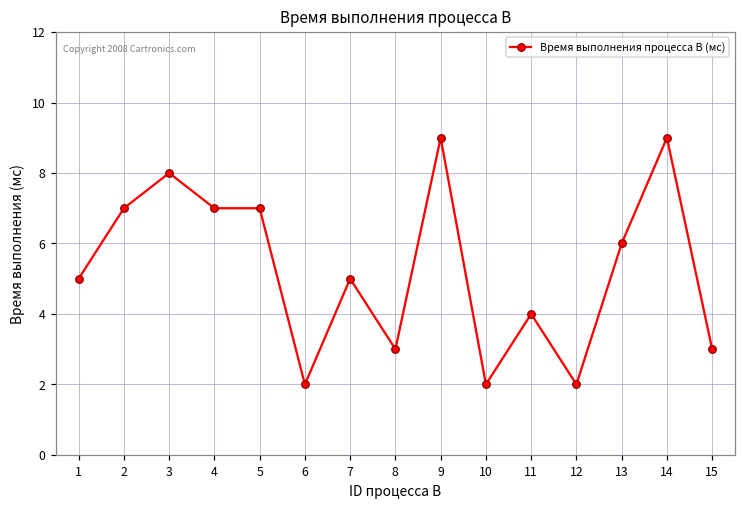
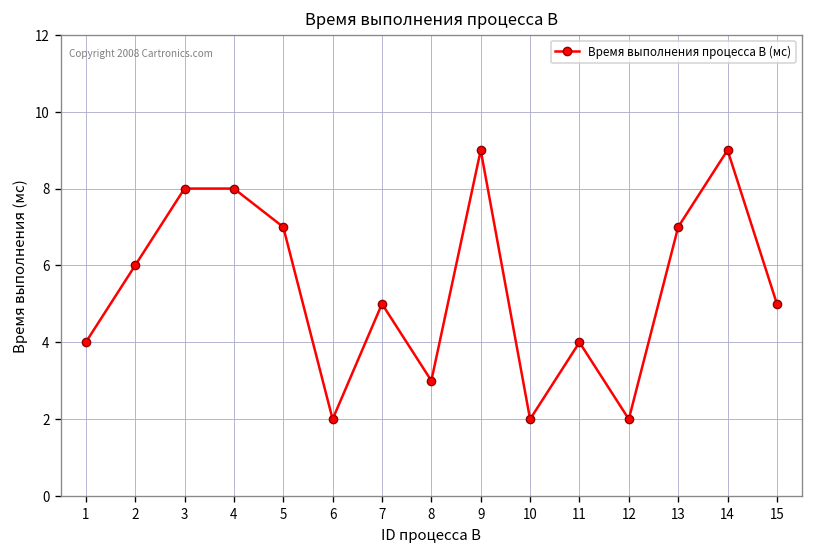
  {
-   "1": 5,
-   "2": 7,
+   "1": 4,
+   "2": 6,
    "3": 8,
-   "4": 7,
+   "4": 8,
    "5": 7,
    "6": 2,
    "7": 5,
    "8": 3,
    "9": 9,
    "10": 2,
    "11": 4,
    "12": 2,
-   "13": 6,
+   "13": 7,
    "14": 9,
-   "15": 3
+   "15": 5
  }
